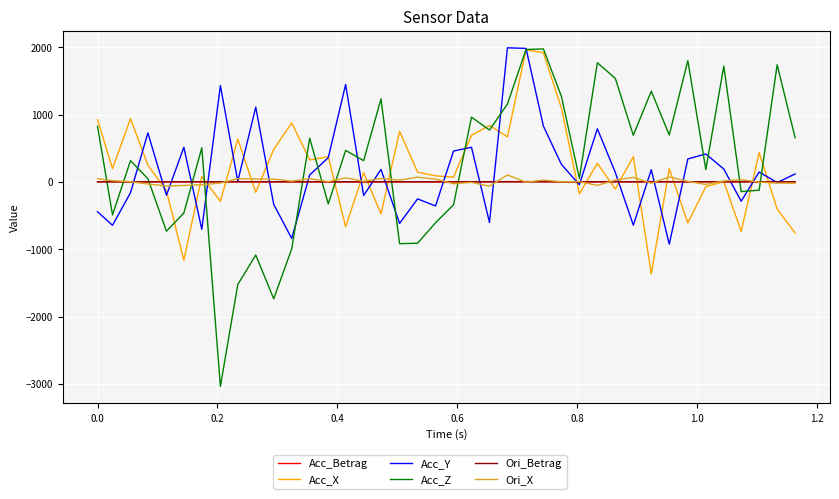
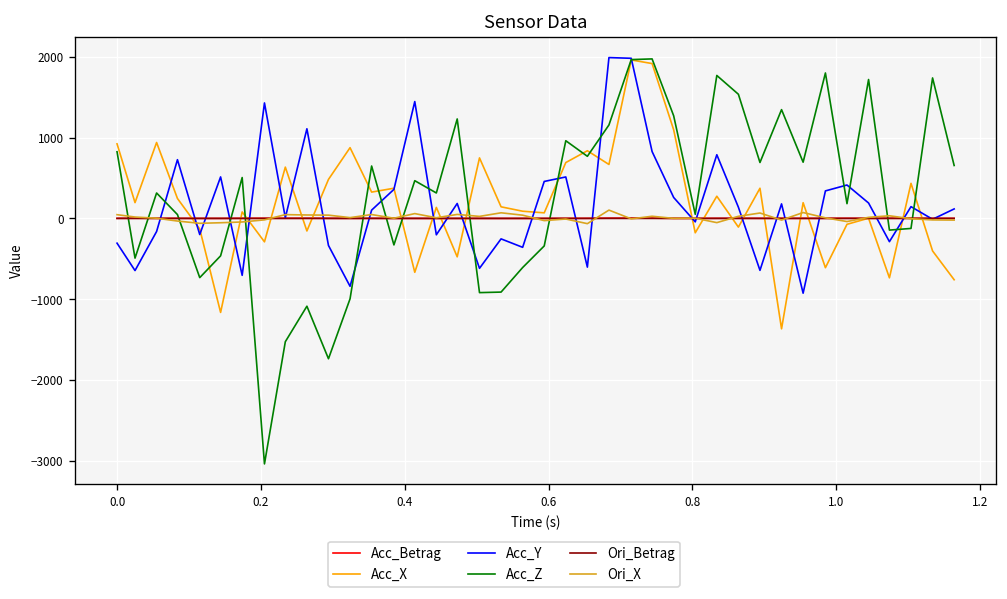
  {
    "Ori_Betrag": {
      "0.0": 0
    },
    "Acc_Y": {
-     "0.0": -400
+     "0.0": -300
    },
    "Acc_Z": {
      "0.0": 800
    }
  }
